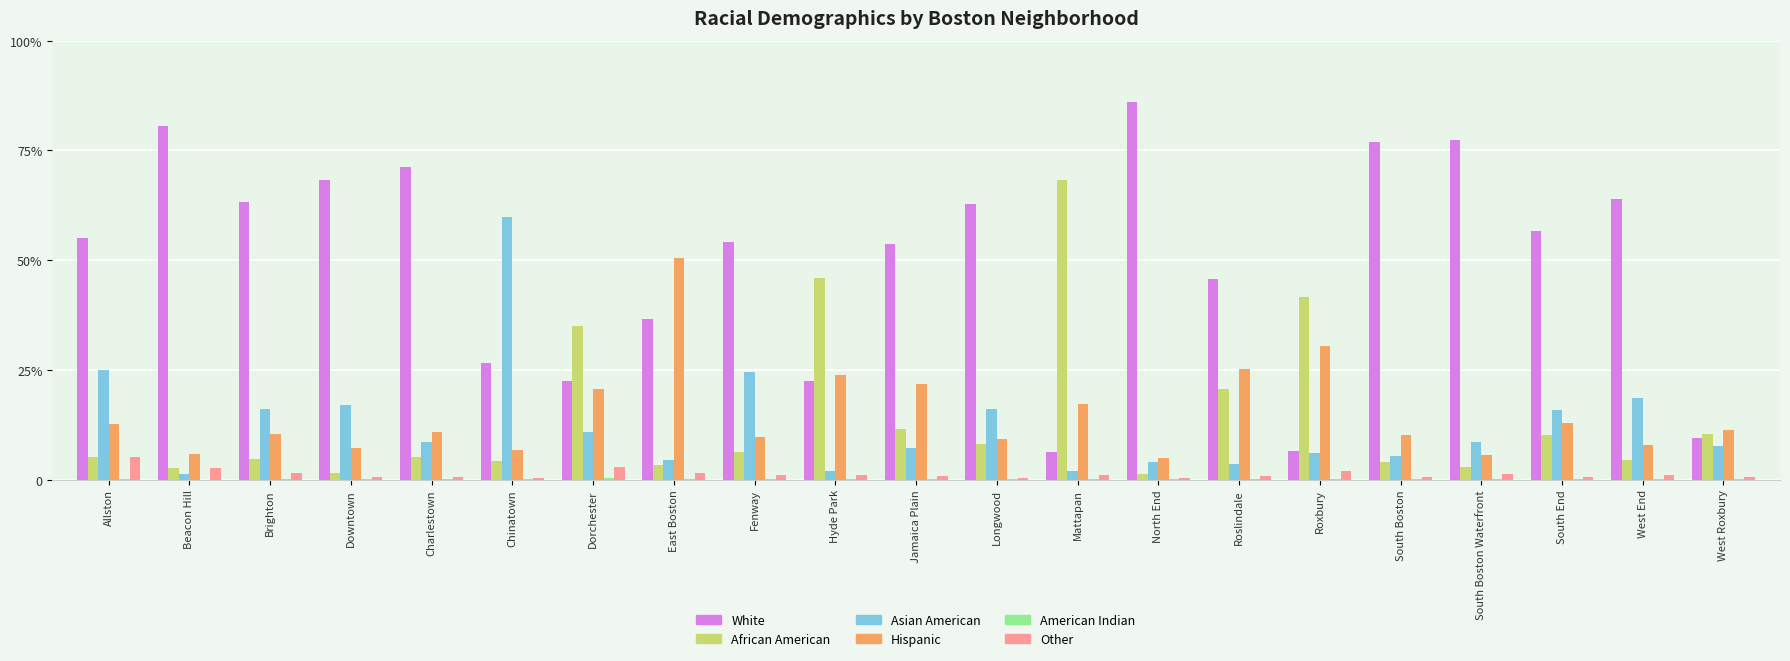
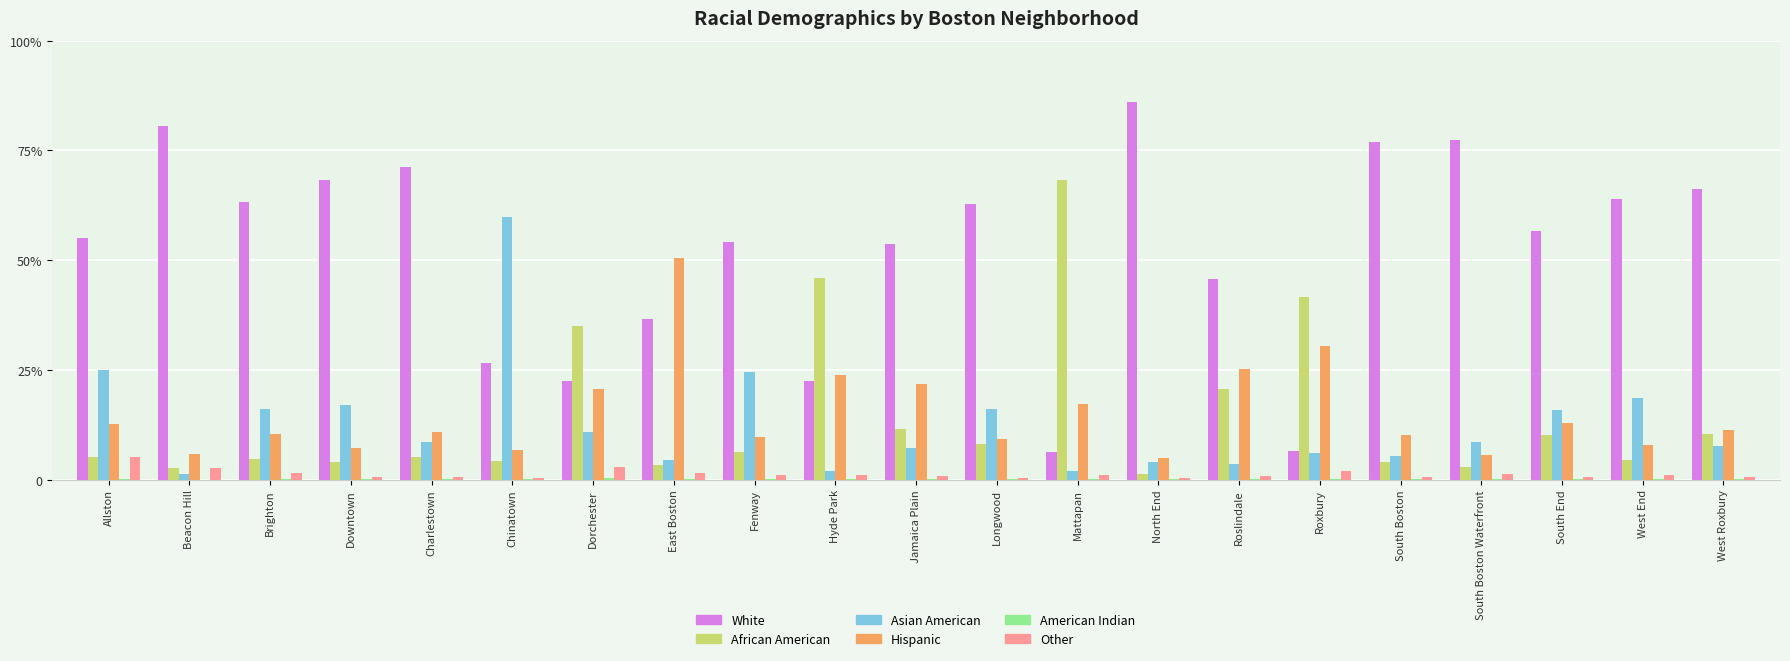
  {
    "White": {
      "Allston": "55%",
      "Beacon Hill": "81%",
      "Brighton": "63%",
      "Downtown": "68%",
      "Charlestown": "71%",
      "Chinatown": "27%",
      "Dorchester": "22%",
      "East Boston": "37%",
      "Fenway": "54%",
      "Hyde Park": "23%",
      "Jamaica Plain": "54%",
      "Longwood": "63%",
      "Mattapan": "6%",
      "North End": "86%",
      "Roslindale": "46%",
      "Roxbury": "7%",
      "South Boston": "77%",
      "South Boston Waterfront": "77%",
      "South End": "57%",
      "West End": "64%",
-     "West Roxbury": "10%"
+     "West Roxbury": "66%"
    },
    "African American": {
      "Allston": "5%",
      "Beacon Hill": "3%",
      "Brighton": "5%",
-     "Downtown": "2%",
+     "Downtown": "4%",
      "Charlestown": "5%",
      "Chinatown": "4%",
      "Dorchester": "35%",
      "East Boston": "3%",
      "Fenway": "6%",
      "Hyde Park": "46%",
      "Jamaica Plain": "11%",
      "Longwood": "8%",
      "Mattapan": "68%",
      "North End": "1%",
      "Roslindale": "21%",
      "Roxbury": "42%",
      "South Boston": "4%",
      "South Boston Waterfront": "3%",
      "South End": "10%",
      "West End": "4%",
      "West Roxbury": "10%"
    },
    "Asian American": {
      "Allston": "25%",
      "Beacon Hill": "1%",
      "Brighton": "16%",
      "Downtown": "17%",
      "Charlestown": "9%",
      "Chinatown": "60%",
      "Dorchester": "11%",
      "East Boston": "4%",
      "Fenway": "24%",
      "Hyde Park": "2%",
      "Jamaica Plain": "7%",
      "Longwood": "16%",
      "Mattapan": "2%",
      "North End": "4%",
      "Roslindale": "3%",
      "Roxbury": "6%",
      "South Boston": "5%",
      "South Boston Waterfront": "9%",
      "South End": "16%",
      "West End": "19%",
      "West Roxbury": "8%"
    }
  }
